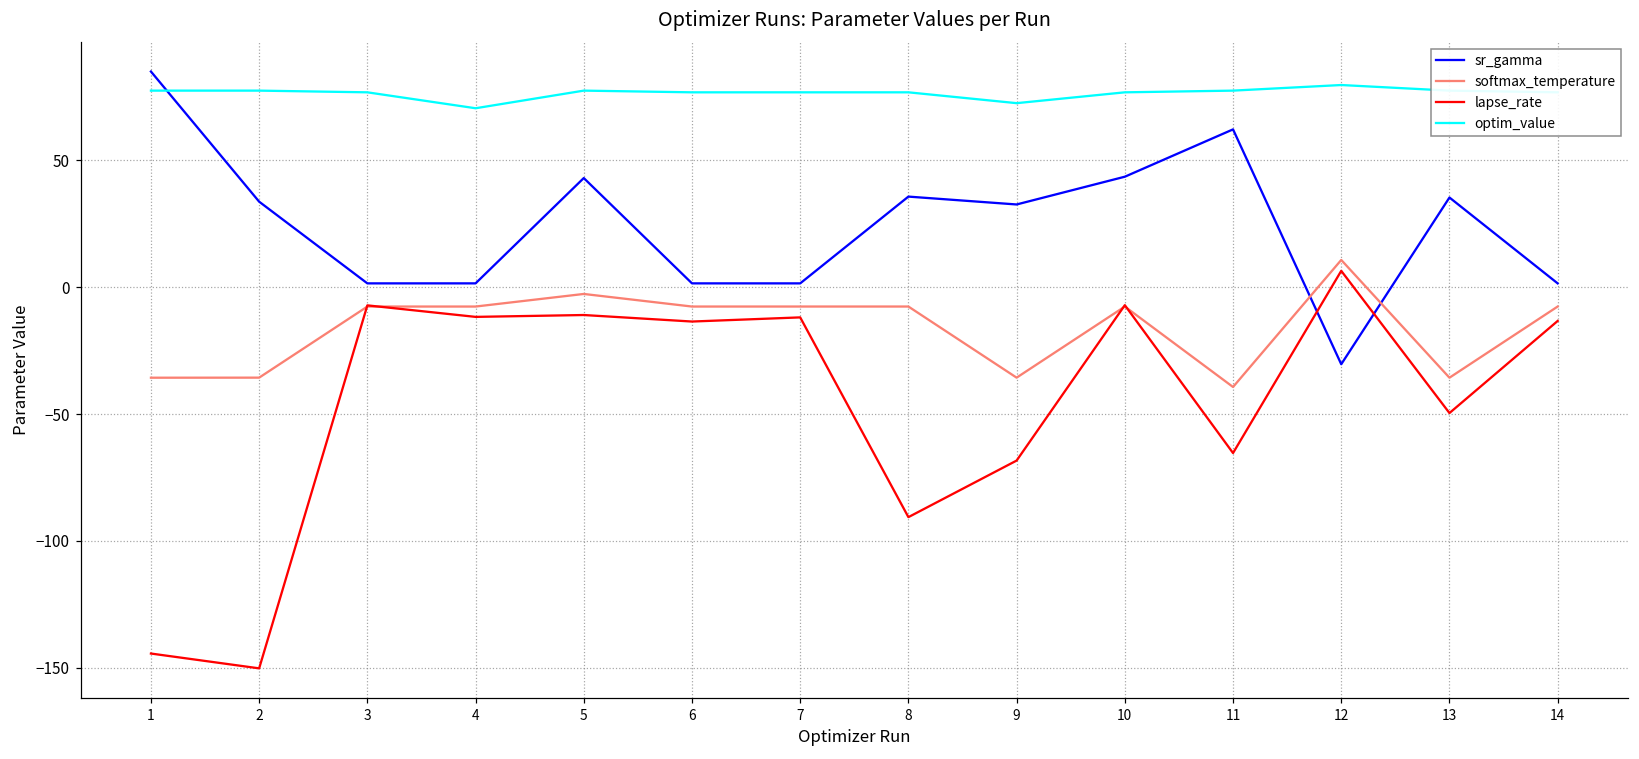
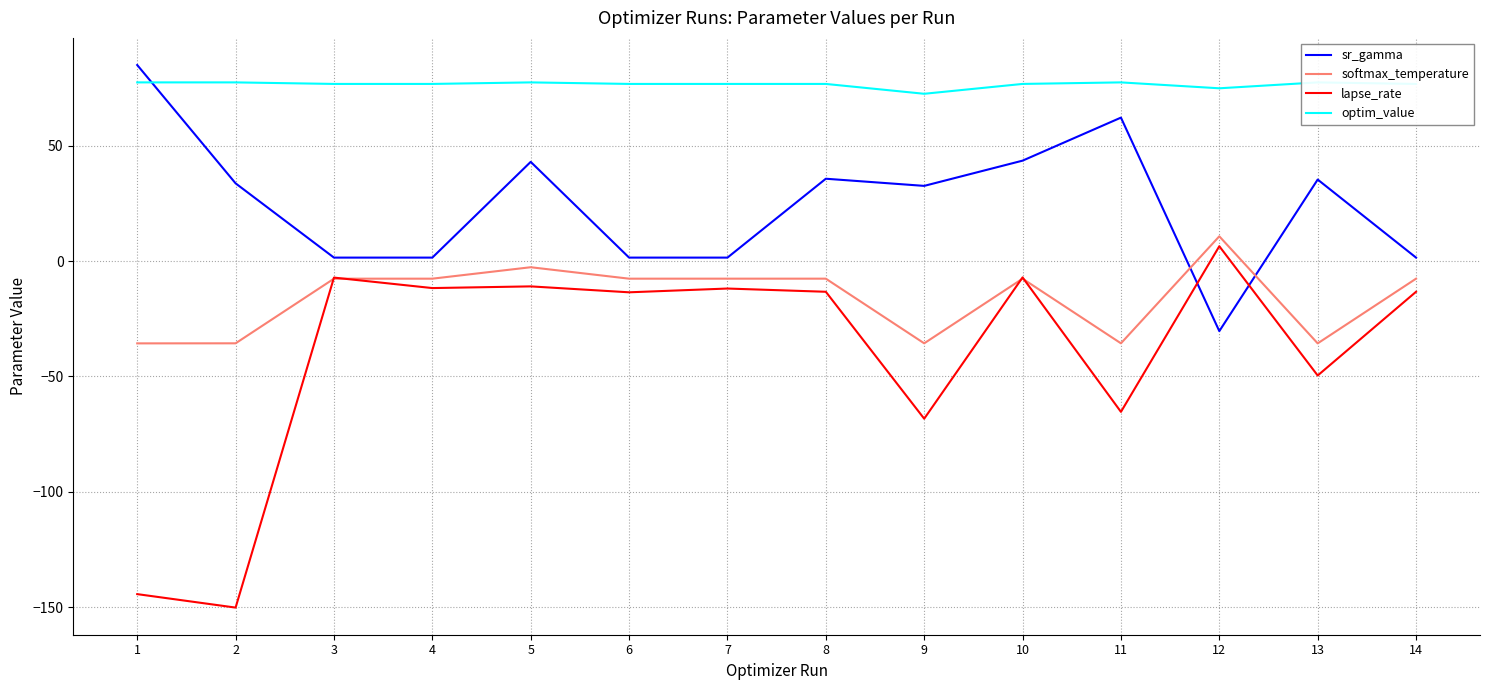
  {
    "sr_gamma": {
      "1": 85,
      "2": 34,
      "3": 2,
      "4": 2,
      "5": 43,
      "6": 2,
      "7": 2,
      "8": 36,
      "9": 33,
      "10": 44,
      "11": 62,
      "12": -30,
      "13": 35,
      "14": 2
    },
    "softmax_temperature": {
      "1": -36,
      "2": -36,
      "4": -8,
      "5": -3,
      "6": -8,
      "7": -8,
      "8": -8,
      "9": -36,
-     "11": -39,
+     "11": -36,
      "12": 11,
      "13": -36,
      "14": -8
    },
    "lapse_rate": {
      "1": -144,
      "2": -150,
      "4": -12,
      "5": -11,
      "6": -14,
      "7": -12,
-     "8": -91,
+     "8": -13,
      "9": -68,
      "11": -65,
      "12": 6,
      "13": -50,
      "14": -13
    },
    "optim_value": {
      "1": 78,
      "2": 78,
      "3": 77,
-     "4": 71,
+     "4": 77,
      "5": 78,
      "6": 77,
      "7": 77,
      "8": 77,
      "9": 73,
      "10": 77,
      "11": 78,
-     "12": 80
+     "12": 75
    }
  }
